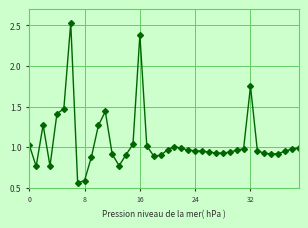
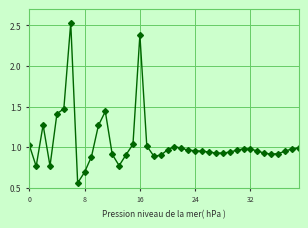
  {
    "0": 1.0,
-   "8": 0.6,
+   "8": 0.7,
    "16": 2.4,
    "24": 1.0,
-   "32": 1.7
+   "32": 1.0
  }
